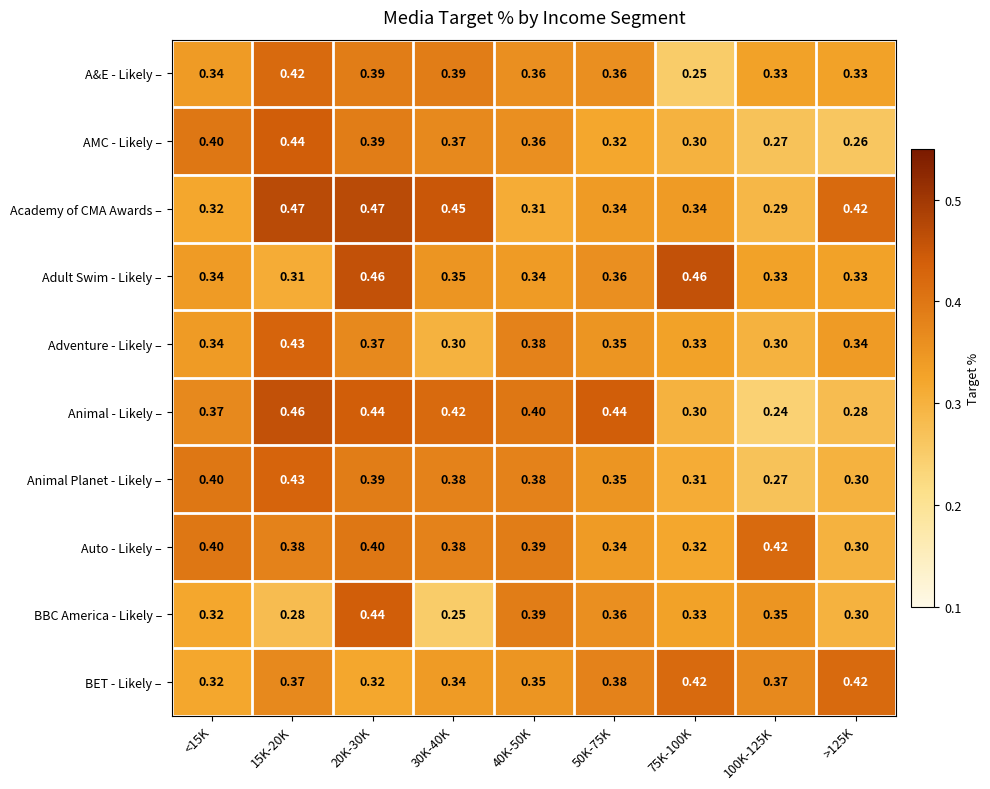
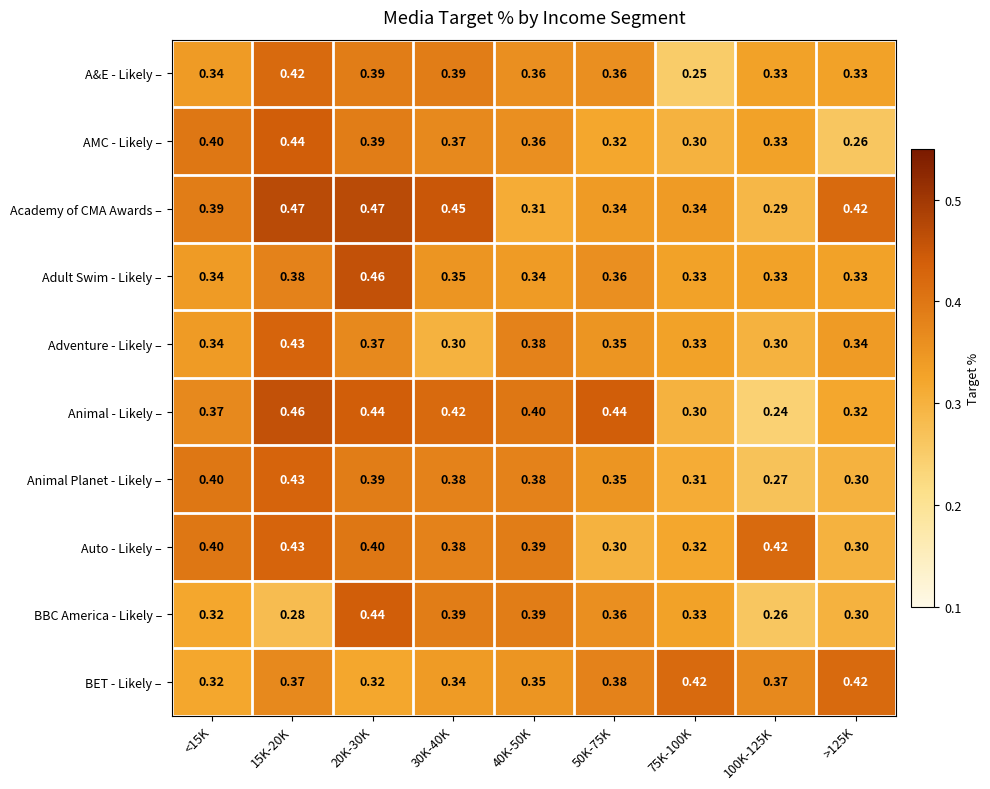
  {
    "A&E - Likely –": {
      "<15K": 0.34,
      "15K-20K": 0.42,
      "20K-30K": 0.39,
      "30K-40K": 0.39,
      "40K-50K": 0.36,
      "50K-75K": 0.36,
      "75K-100K": 0.25,
      "100K-125K": 0.33,
      ">125K": 0.33
    },
    "AMC - Likely –": {
      "<15K": 0.40,
      "15K-20K": 0.44,
      "20K-30K": 0.39,
      "30K-40K": 0.37,
      "40K-50K": 0.36,
      "50K-75K": 0.32,
      "75K-100K": 0.30,
-     "100K-125K": 0.27,
+     "100K-125K": 0.33,
      ">125K": 0.26
    },
    "Academy of CMA Awards –": {
-     "<15K": 0.32,
+     "<15K": 0.39,
      "15K-20K": 0.47,
      "20K-30K": 0.47,
      "30K-40K": 0.45,
      "40K-50K": 0.31,
      "50K-75K": 0.34,
      "75K-100K": 0.34,
      "100K-125K": 0.29,
      ">125K": 0.42
    },
    "Adult Swim - Likely –": {
      "<15K": 0.34,
-     "15K-20K": 0.31,
+     "15K-20K": 0.38,
      "20K-30K": 0.46,
      "30K-40K": 0.35,
      "40K-50K": 0.34,
      "50K-75K": 0.36,
-     "75K-100K": 0.46,
+     "75K-100K": 0.33,
      "100K-125K": 0.33,
      ">125K": 0.33
    },
    "Adventure - Likely –": {
      "<15K": 0.34,
      "15K-20K": 0.43,
      "20K-30K": 0.37,
      "30K-40K": 0.30,
      "40K-50K": 0.38,
      "50K-75K": 0.35,
      "75K-100K": 0.33,
      "100K-125K": 0.30,
      ">125K": 0.34
    },
    "Animal - Likely –": {
      "<15K": 0.37,
      "15K-20K": 0.46,
      "20K-30K": 0.44,
      "30K-40K": 0.42,
      "40K-50K": 0.40,
      "50K-75K": 0.44,
      "75K-100K": 0.30,
      "100K-125K": 0.24,
-     ">125K": 0.28
+     ">125K": 0.32
    },
    "Animal Planet - Likely –": {
      "<15K": 0.40,
      "15K-20K": 0.43,
      "20K-30K": 0.39,
      "30K-40K": 0.38,
      "40K-50K": 0.38,
      "50K-75K": 0.35,
      "75K-100K": 0.31,
      "100K-125K": 0.27,
      ">125K": 0.30
    },
    "Auto - Likely –": {
      "<15K": 0.40,
-     "15K-20K": 0.38,
+     "15K-20K": 0.43,
      "20K-30K": 0.40,
      "30K-40K": 0.38,
      "40K-50K": 0.39,
-     "50K-75K": 0.34,
+     "50K-75K": 0.30,
      "75K-100K": 0.32,
      "100K-125K": 0.42,
      ">125K": 0.30
    },
    "BBC America - Likely –": {
      "<15K": 0.32,
      "15K-20K": 0.28,
      "20K-30K": 0.44,
-     "30K-40K": 0.25,
+     "30K-40K": 0.39,
      "40K-50K": 0.39,
      "50K-75K": 0.36,
      "75K-100K": 0.33,
-     "100K-125K": 0.35,
+     "100K-125K": 0.26,
      ">125K": 0.30
    },
    "BET - Likely –": {
      "<15K": 0.32,
      "15K-20K": 0.37,
      "20K-30K": 0.32,
      "30K-40K": 0.34,
      "40K-50K": 0.35,
      "50K-75K": 0.38,
      "75K-100K": 0.42,
      "100K-125K": 0.37,
      ">125K": 0.42
    }
  }
